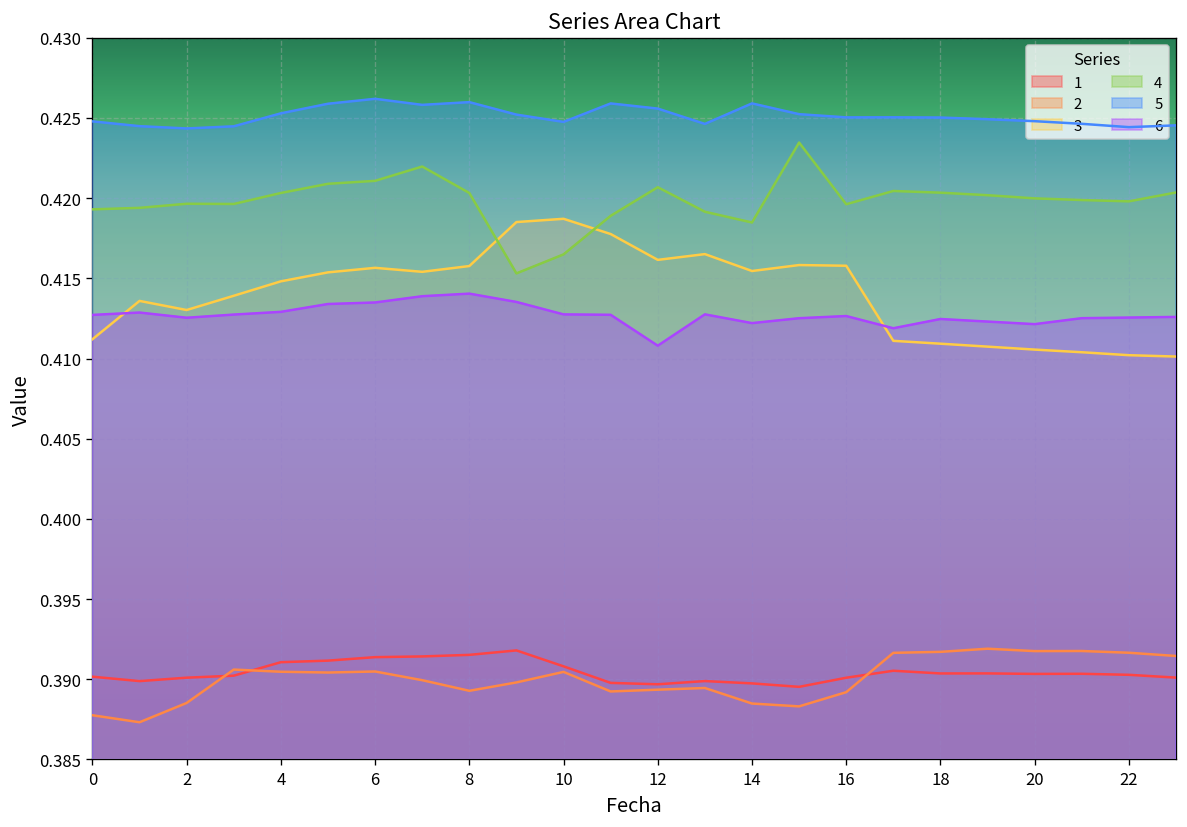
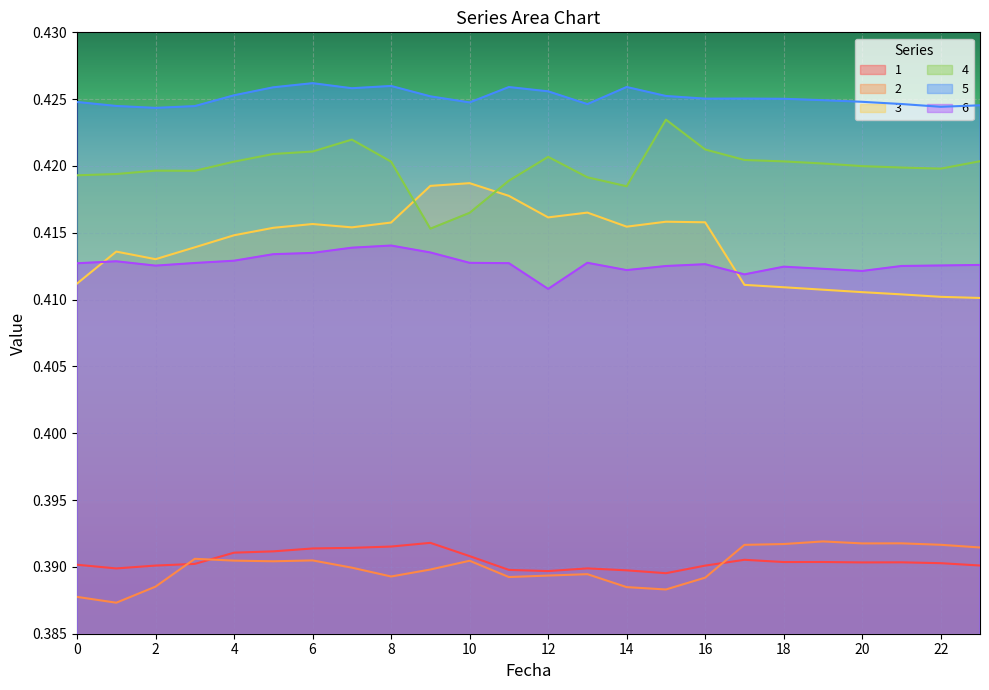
  {
    "4": {
      "0": 0.4193,
      "2": 0.4197,
      "4": 0.4203,
      "6": 0.4211,
      "8": 0.4203,
      "10": 0.4165,
      "12": 0.4207,
      "14": 0.4185,
-     "16": 0.4196,
+     "16": 0.4212,
      "18": 0.4203,
      "20": 0.4200,
      "22": 0.4198
    },
    "5": {
      "0": 0.4248,
      "2": 0.4243,
      "4": 0.4253,
      "6": 0.4262,
      "8": 0.4260,
      "10": 0.4248,
      "12": 0.4256,
      "14": 0.4259,
      "16": 0.4250,
      "18": 0.4250
    },
    "6": {
      "0": 0.4127,
      "2": 0.4125,
      "4": 0.4129,
      "6": 0.4135,
      "8": 0.4140,
      "10": 0.4128,
      "12": 0.4108,
      "14": 0.4122,
      "16": 0.4126,
      "18": 0.4125,
      "20": 0.4121,
      "22": 0.4126
    }
  }
